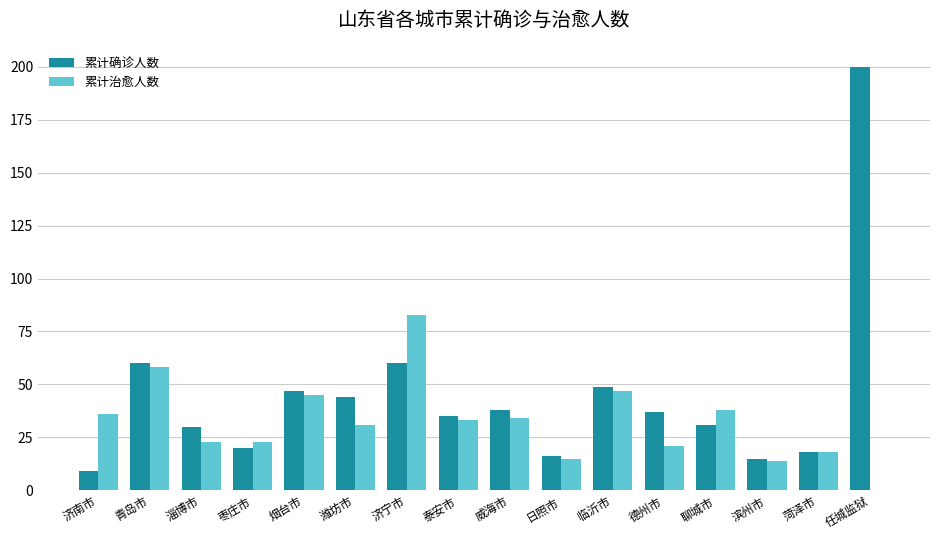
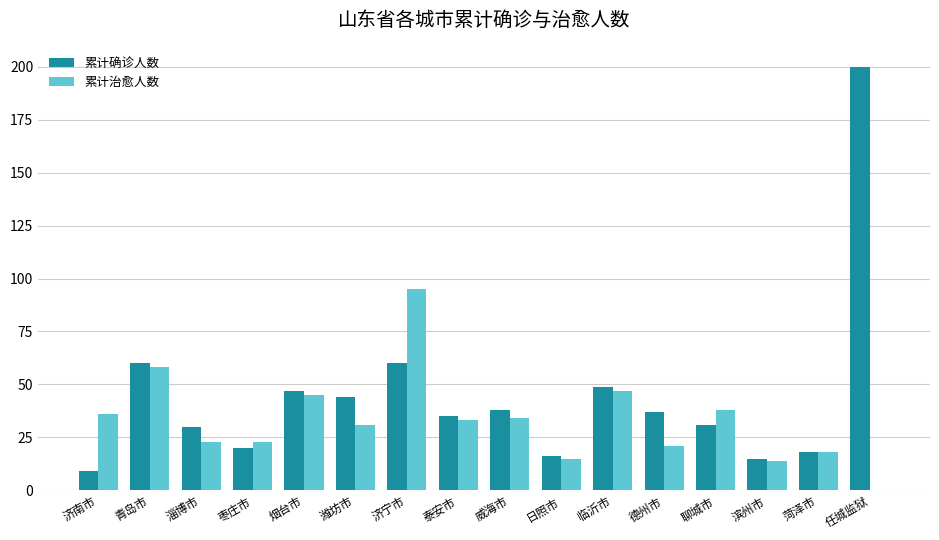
  {
    "累计确诊人数": {
      "济南市": 9,
      "青岛市": 60,
      "淄博市": 30,
      "枣庄市": 20,
      "烟台市": 47,
      "潍坊市": 44,
      "济宁市": 60,
      "泰安市": 35,
      "威海市": 38,
      "日照市": 16,
      "临沂市": 49,
      "德州市": 37,
      "聊城市": 31,
      "滨州市": 15,
      "菏泽市": 18,
      "任城监狱": 200
    },
    "累计治愈人数": {
      "济南市": 36,
      "青岛市": 58,
      "淄博市": 23,
      "枣庄市": 23,
      "烟台市": 45,
      "潍坊市": 31,
-     "济宁市": 83,
+     "济宁市": 95,
      "泰安市": 33,
      "威海市": 34,
      "日照市": 15,
      "临沂市": 47,
      "德州市": 21,
      "聊城市": 38,
      "滨州市": 14,
      "菏泽市": 18,
      "任城监狱": 0
    }
  }
